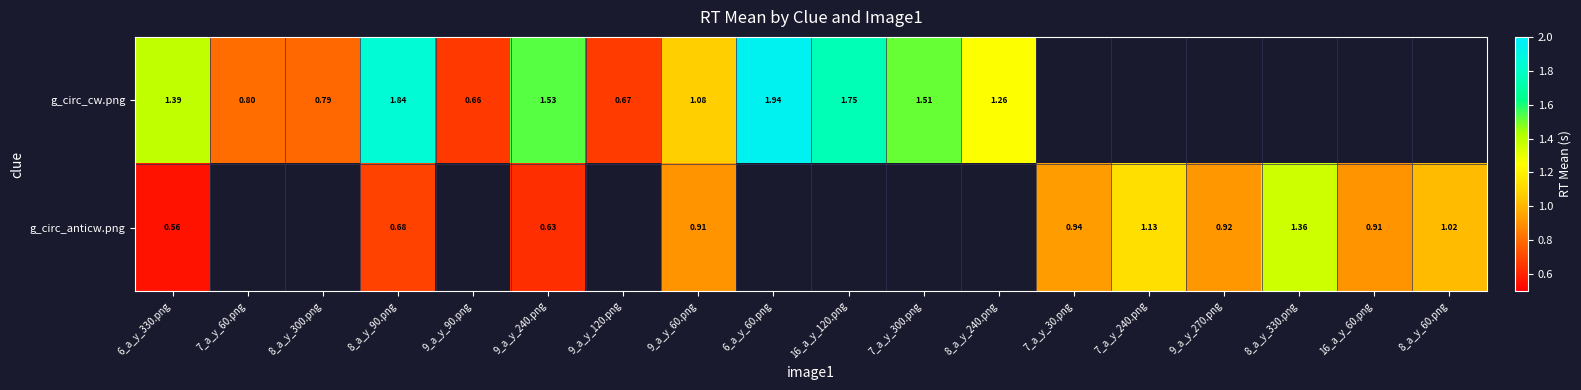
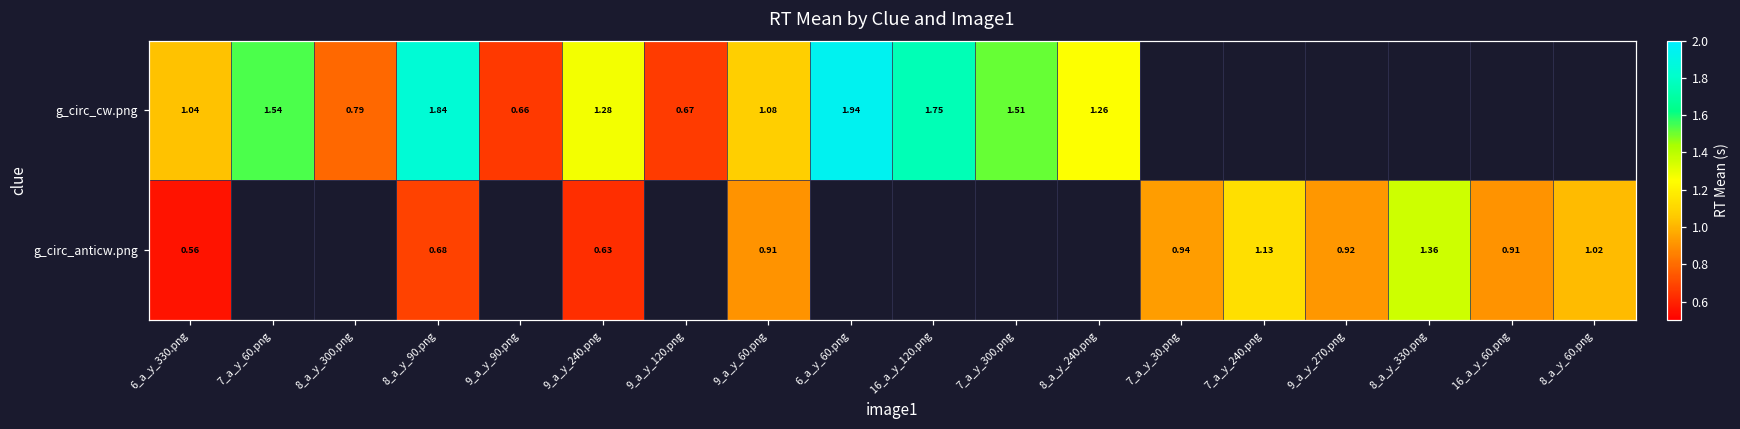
  {
    "g_circ_cw.png": {
-     "6_a_y_330.png": 1.39,
-     "7_a_y_60.png": 0.80,
+     "6_a_y_330.png": 1.04,
+     "7_a_y_60.png": 1.54,
      "8_a_y_300.png": 0.79,
      "8_a_y_90.png": 1.84,
      "9_a_y_90.png": 0.66,
-     "9_a_y_240.png": 1.53,
+     "9_a_y_240.png": 1.28,
      "9_a_y_120.png": 0.67,
      "9_a_y_60.png": 1.08,
      "6_a_y_60.png": 1.94,
      "16_a_y_120.png": 1.75,
      "7_a_y_300.png": 1.51,
      "8_a_y_240.png": 1.26
    },
    "g_circ_anticw.png": {
      "6_a_y_330.png": 0.56,
      "8_a_y_90.png": 0.68,
      "9_a_y_240.png": 0.63,
      "9_a_y_60.png": 0.91,
      "7_a_y_30.png": 0.94,
      "7_a_y_240.png": 1.13,
      "9_a_y_270.png": 0.92,
      "8_a_y_330.png": 1.36,
      "16_a_y_60.png": 0.91,
      "8_a_y_60.png": 1.02
    }
  }
